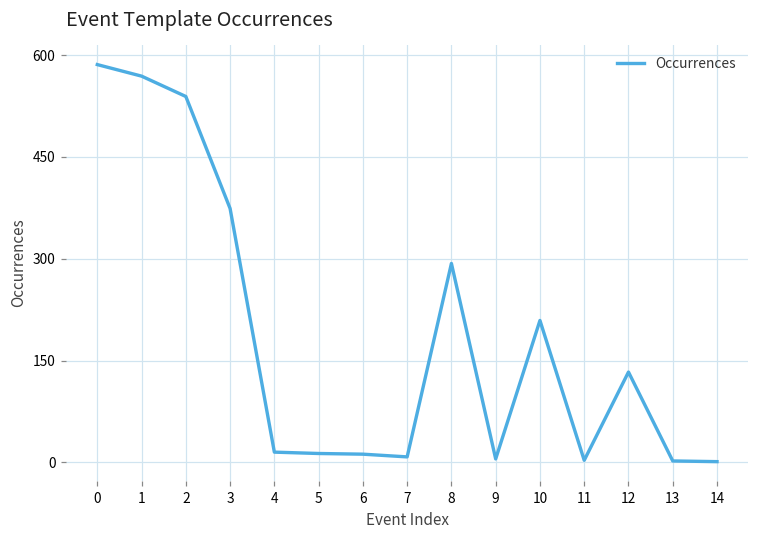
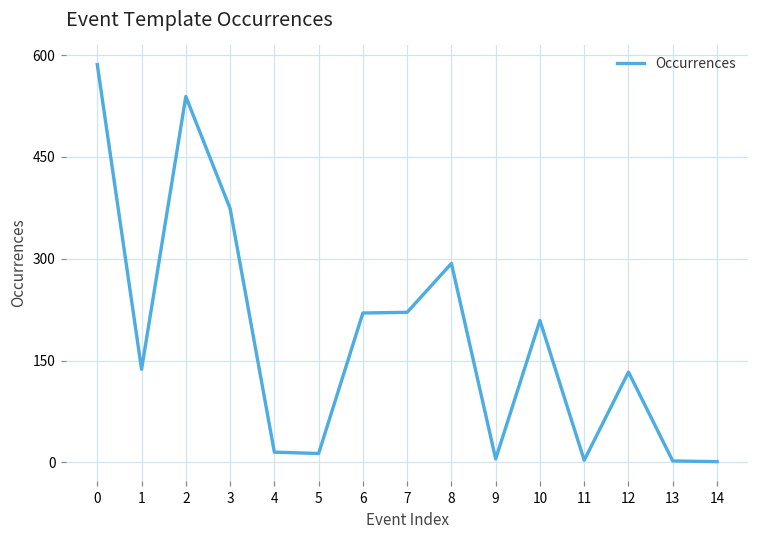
  {
    "0": 590,
-   "1": 570,
+   "1": 140,
    "2": 540,
    "3": 370,
    "4": 20,
    "5": 10,
-   "6": 10,
-   "7": 10,
+   "6": 220,
+   "7": 220,
    "8": 290,
    "9": 10,
    "10": 210,
    "11": 0,
    "12": 130,
    "13": 0,
    "14": 0
  }
